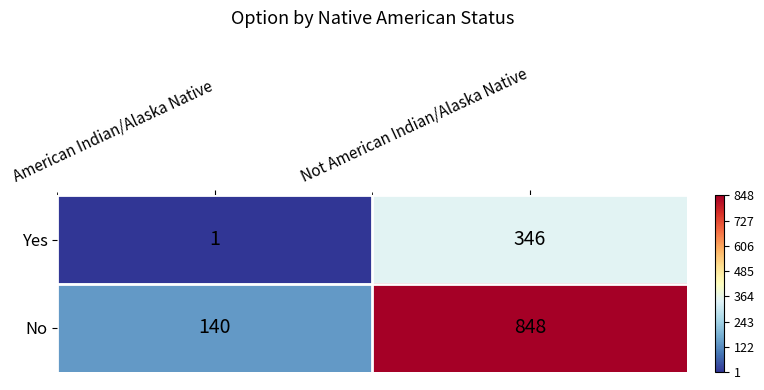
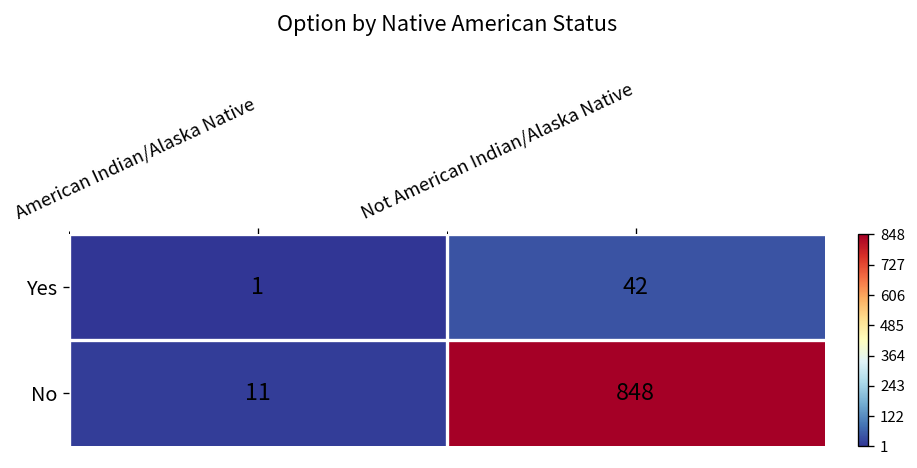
  {
    "Yes": {
      "American Indian/Alaska Native": 1,
-     "Not American Indian/Alaska Native": 346
+     "Not American Indian/Alaska Native": 42
    },
    "No": {
-     "American Indian/Alaska Native": 140,
+     "American Indian/Alaska Native": 11,
      "Not American Indian/Alaska Native": 848
    }
  }
